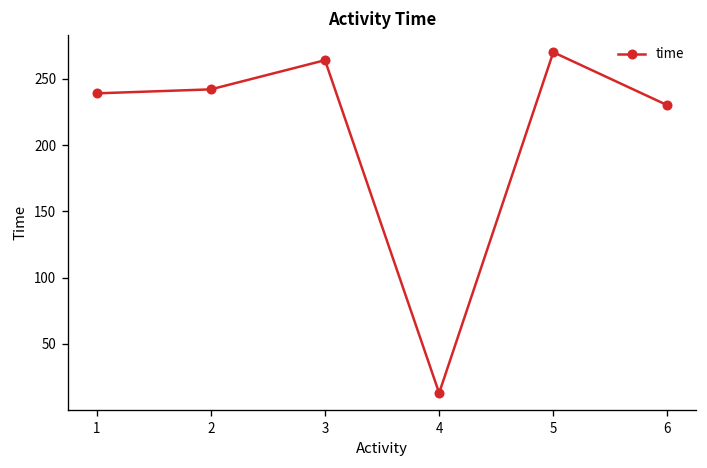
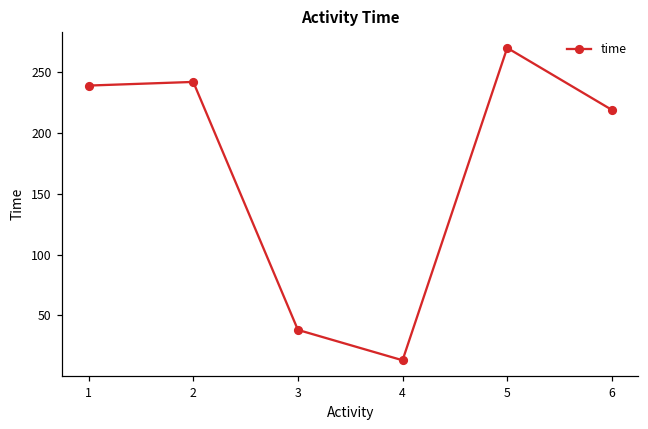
  {
    "1": 239,
    "2": 242,
-   "3": 264,
+   "3": 38,
    "4": 13,
    "5": 270,
-   "6": 230
+   "6": 219
  }
